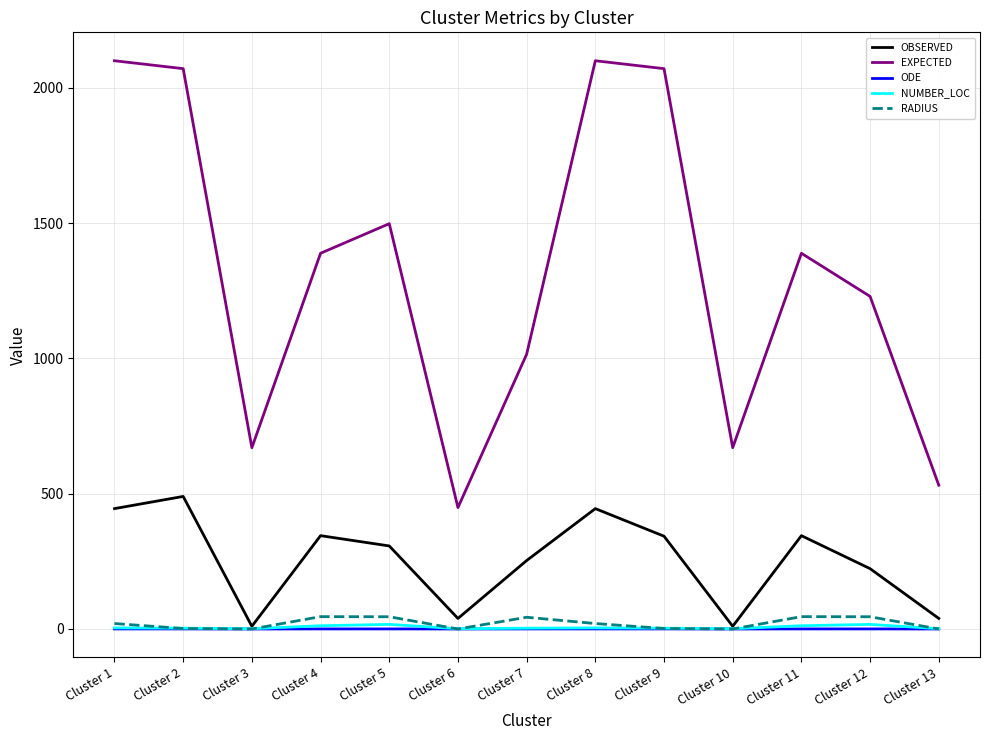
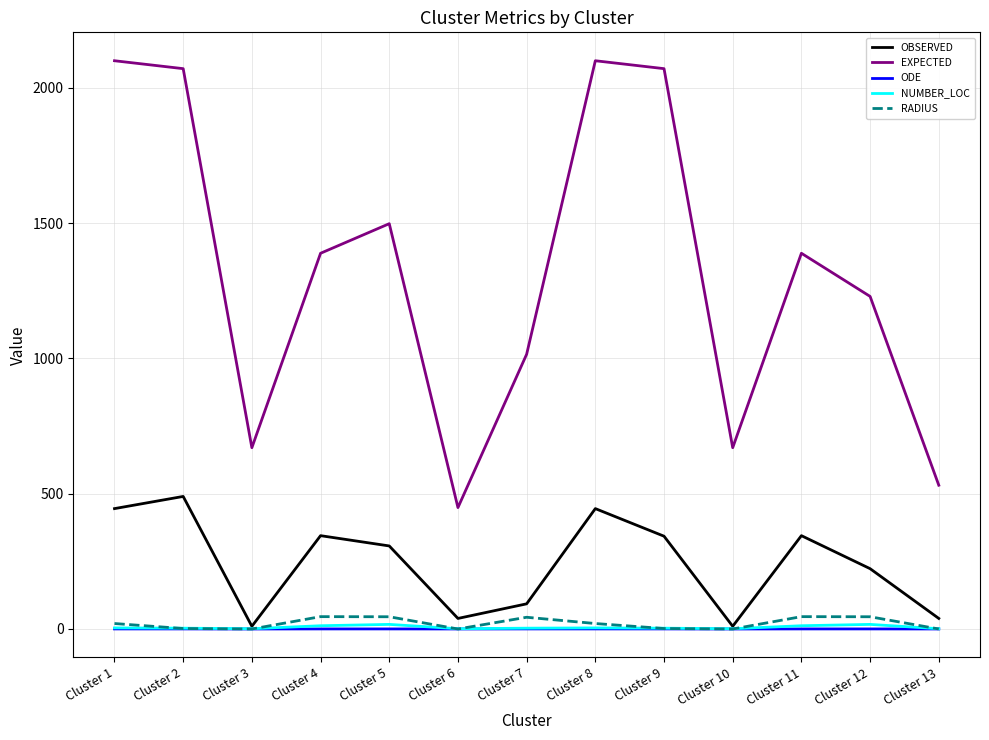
  {
    "OBSERVED": {
      "Cluster 1": 450,
      "Cluster 2": 490,
      "Cluster 4": 350,
      "Cluster 5": 310,
      "Cluster 6": 40,
-     "Cluster 7": 250,
+     "Cluster 7": 90,
      "Cluster 8": 450,
      "Cluster 9": 340,
      "Cluster 11": 350,
      "Cluster 12": 220,
      "Cluster 13": 40
    },
    "EXPECTED": {
      "Cluster 1": 2100,
      "Cluster 2": 2070,
      "Cluster 3": 670,
      "Cluster 4": 1390,
      "Cluster 5": 1500,
      "Cluster 6": 450,
      "Cluster 7": 1020,
      "Cluster 8": 2100,
      "Cluster 9": 2070,
      "Cluster 10": 670,
      "Cluster 11": 1390,
      "Cluster 12": 1230,
      "Cluster 13": 530
    },
    "ODE": {
      "Cluster 4": 0,
      "Cluster 5": 0,
      "Cluster 11": 0,
      "Cluster 12": 0
    },
    "NUMBER_LOC": {
      "Cluster 4": 10,
      "Cluster 5": 20,
      "Cluster 11": 10,
      "Cluster 12": 20
    },
    "RADIUS": {
      "Cluster 1": 20,
      "Cluster 4": 50,
      "Cluster 5": 50,
      "Cluster 7": 40,
      "Cluster 8": 20,
      "Cluster 11": 50,
      "Cluster 12": 50
    }
  }
